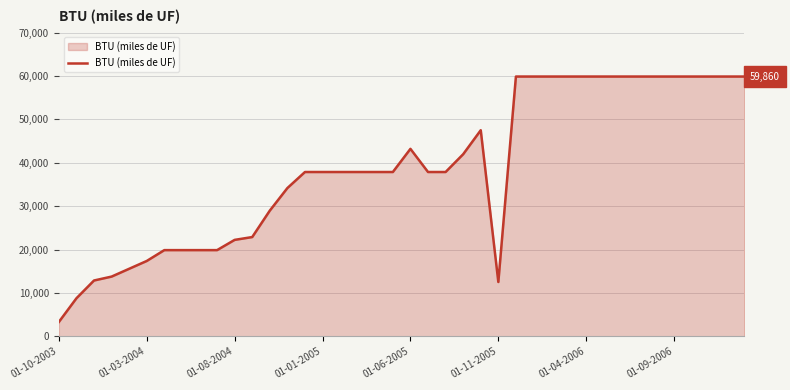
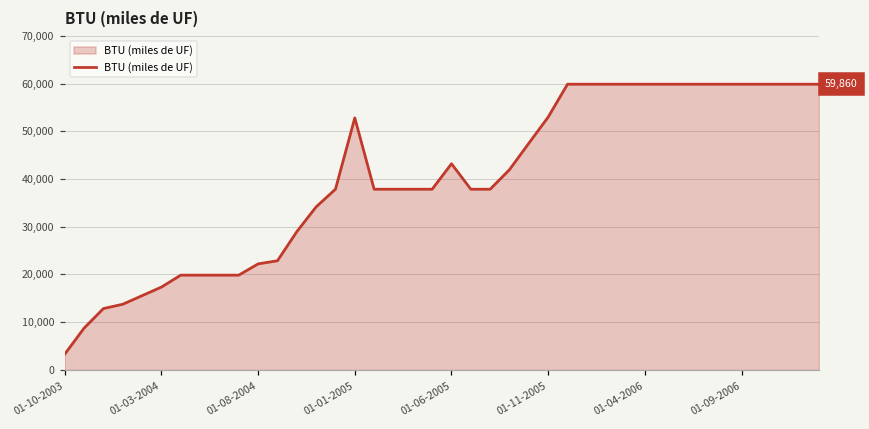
  {
    "01-10-2003": "3,000",
    "01-03-2004": "17,000",
    "01-08-2004": "22,000",
-   "01-01-2005": "38,000",
+   "01-01-2005": "53,000",
    "01-06-2005": "43,000",
-   "01-11-2005": "13,000",
+   "01-11-2005": "53,000",
    "01-04-2006": "60,000",
    "01-09-2006": "60,000"
  }
